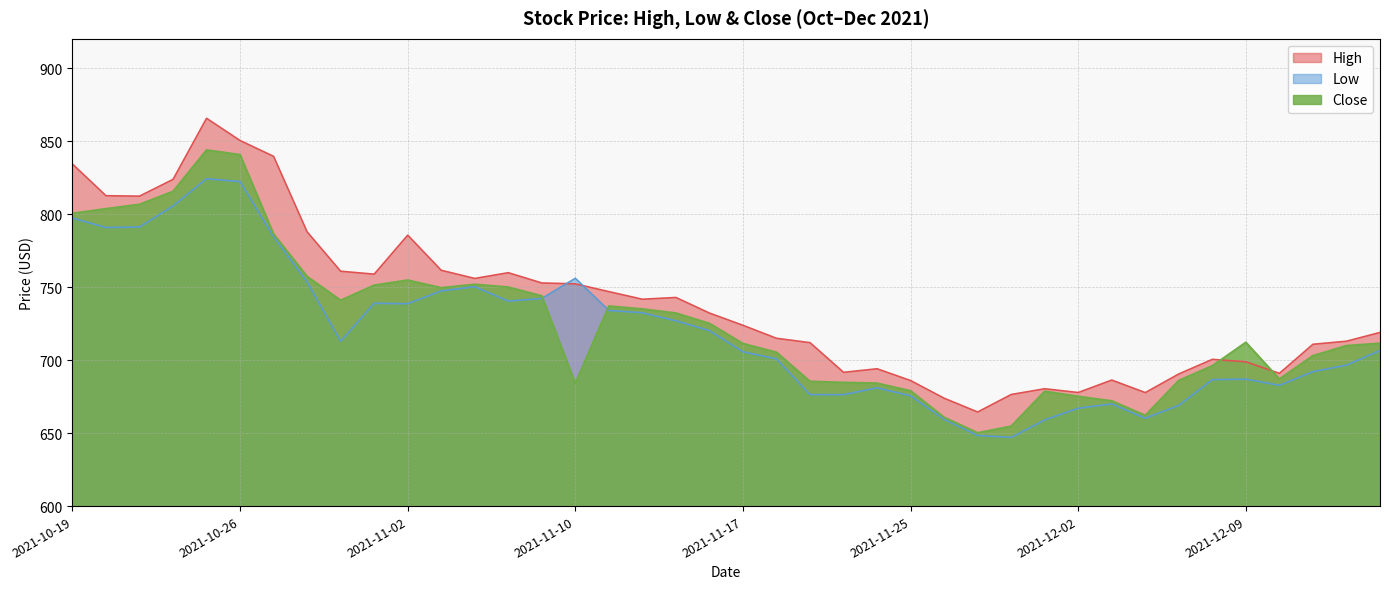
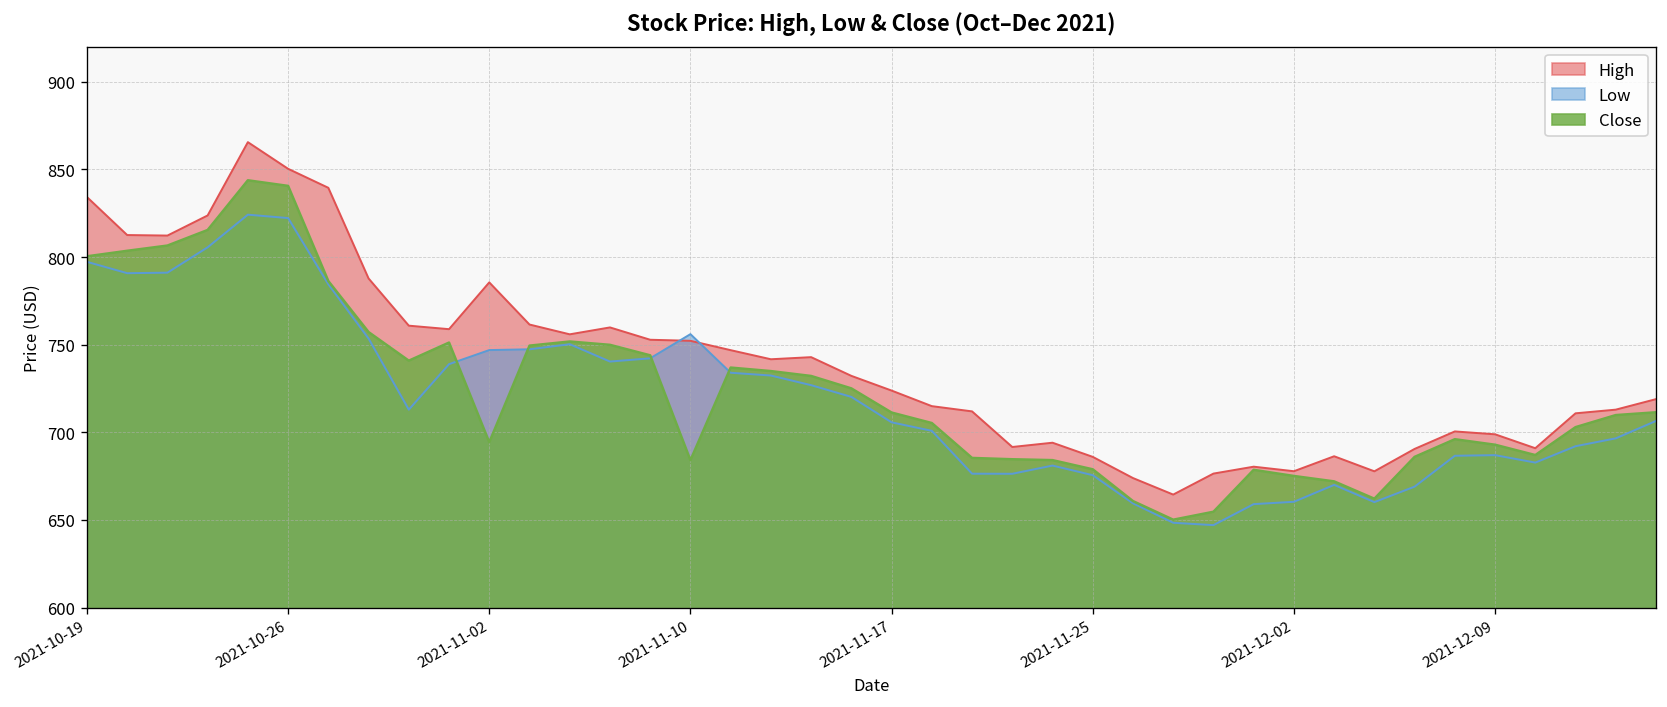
  {
    "High": {
      "2021-10-19": 834,
      "2021-10-26": 850,
      "2021-11-02": 786,
      "2021-11-10": 752,
      "2021-11-17": 724,
      "2021-11-25": 686,
      "2021-12-02": 678,
      "2021-12-09": 699
    },
    "Low": {
      "2021-10-19": 797,
      "2021-10-26": 822,
-     "2021-11-02": 739,
+     "2021-11-02": 747,
      "2021-11-10": 756,
      "2021-11-17": 706,
      "2021-11-25": 676,
-     "2021-12-02": 667,
+     "2021-12-02": 660,
      "2021-12-09": 687
    },
    "Close": {
      "2021-10-19": 800,
      "2021-10-26": 841,
-     "2021-11-02": 755,
+     "2021-11-02": 694,
      "2021-11-10": 684,
      "2021-11-17": 711,
      "2021-11-25": 679,
      "2021-12-02": 675,
-     "2021-12-09": 712
+     "2021-12-09": 693
    }
  }
